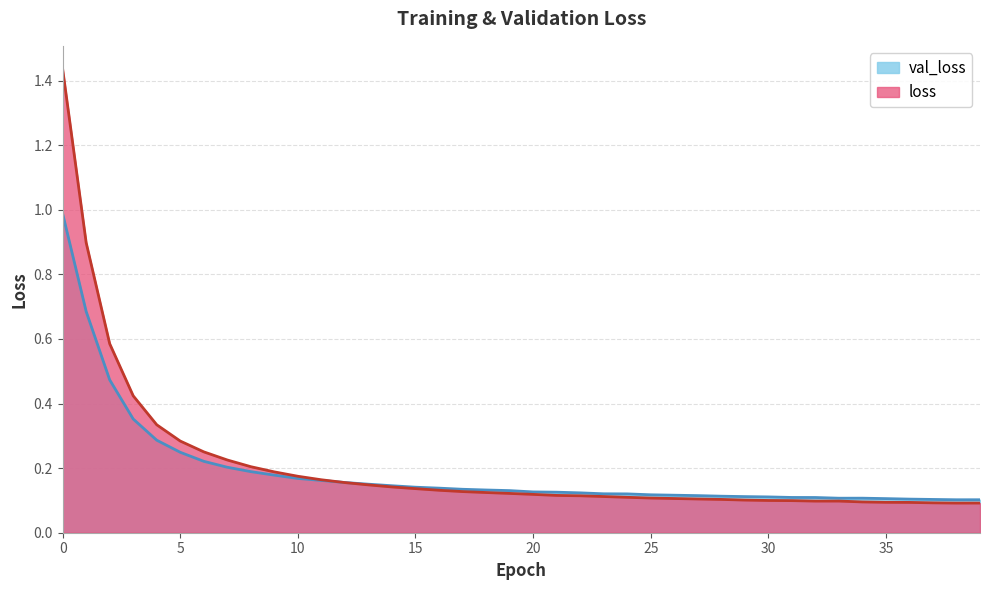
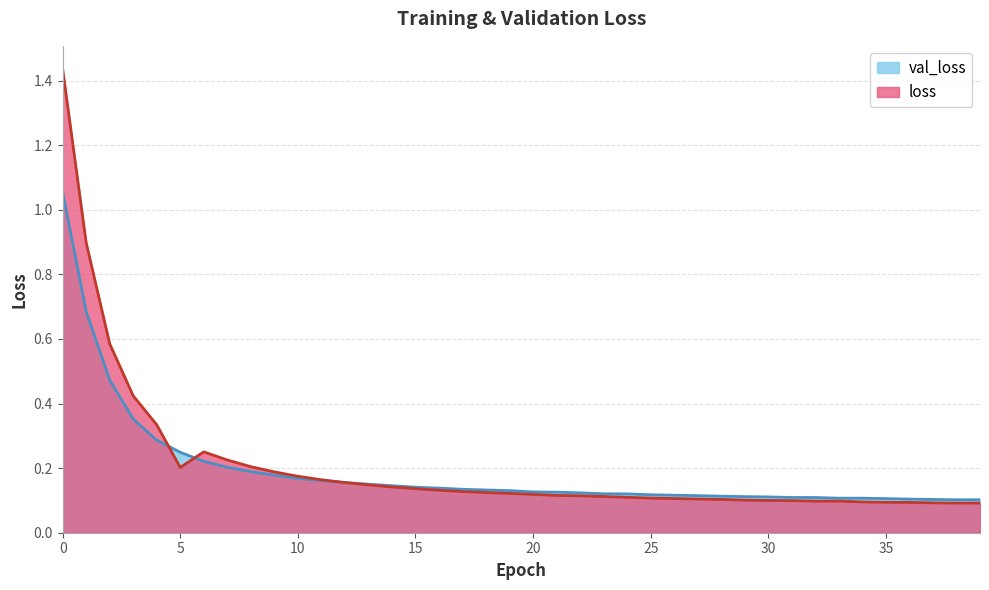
  {
    "val_loss": {
-     "0": 0.99,
+     "0": 1.06,
      "5": 0.25,
      "25": 0.12,
      "30": 0.11,
      "35": 0.11
    },
    "loss": {
      "0": 1.44,
-     "5": 0.28,
+     "5": 0.20,
      "25": 0.11,
      "30": 0.10,
      "35": 0.09
    }
  }
